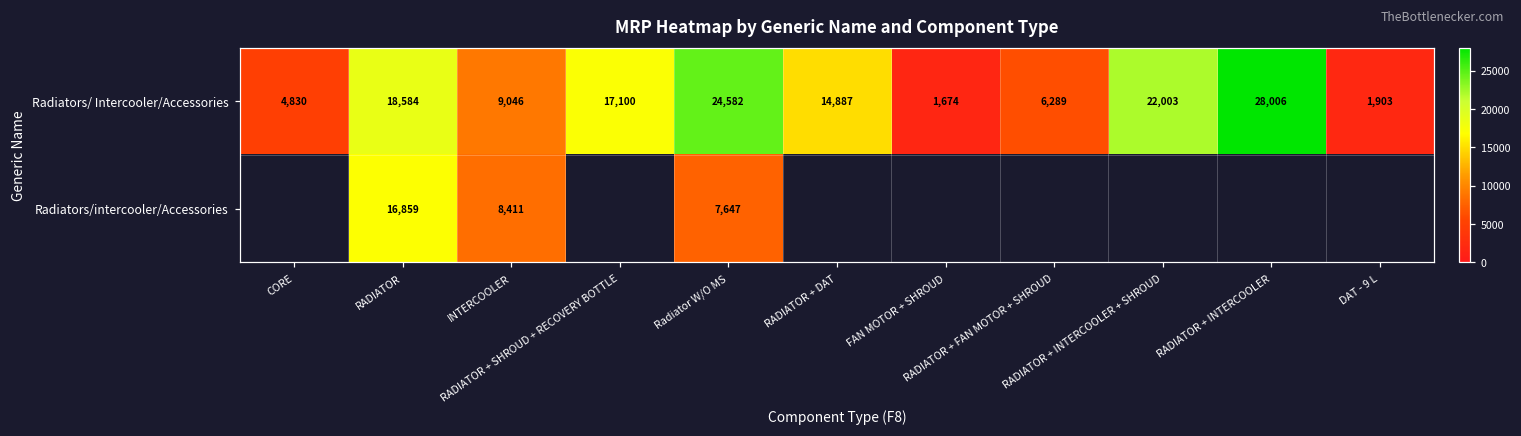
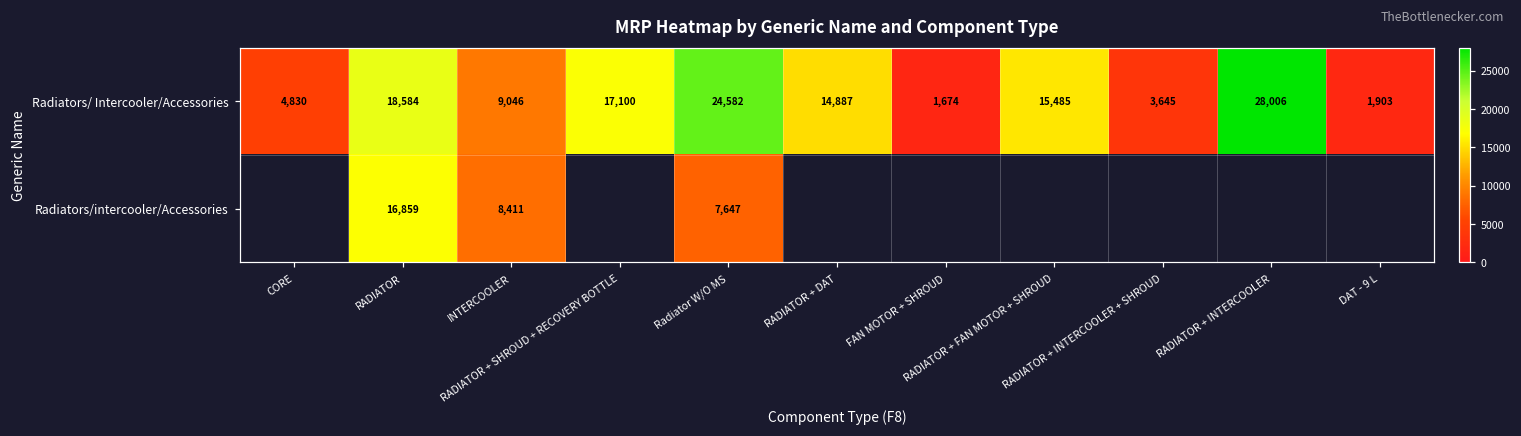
  {
    "Radiators/ Intercooler/Accessories": {
      "CORE": "4,830",
      "RADIATOR": "18,584",
      "INTERCOOLER": "9,046",
      "RADIATOR + SHROUD + RECOVERY BOTTLE": "17,100",
      "Radiator W/O MS": "24,582",
      "RADIATOR + DAT": "14,887",
      "FAN MOTOR + SHROUD": "1,674",
-     "RADIATOR + FAN MOTOR + SHROUD": "6,289",
-     "RADIATOR + INTERCOOLER + SHROUD": "22,003",
+     "RADIATOR + FAN MOTOR + SHROUD": "15,485",
+     "RADIATOR + INTERCOOLER + SHROUD": "3,645",
      "RADIATOR + INTERCOOLER": "28,006",
      "DAT - 9 L": "1,903"
    },
    "Radiators/intercooler/Accessories": {
      "RADIATOR": "16,859",
      "INTERCOOLER": "8,411",
      "Radiator W/O MS": "7,647"
    }
  }
